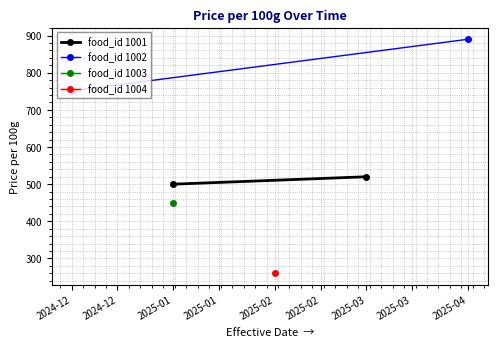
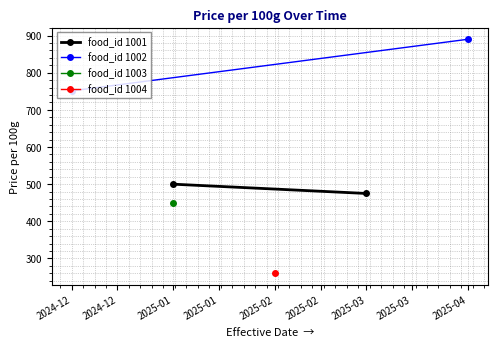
  {
    "food_id 1001": {
      "2025-01": 500,
-     "2025-03": 520
+     "2025-03": 480
    },
    "food_id 1002": {
      "2025-04": 890
    },
    "food_id 1003": {
      "2025-01": 450
    },
    "food_id 1004": {
      "2025-02": 260
    }
  }
